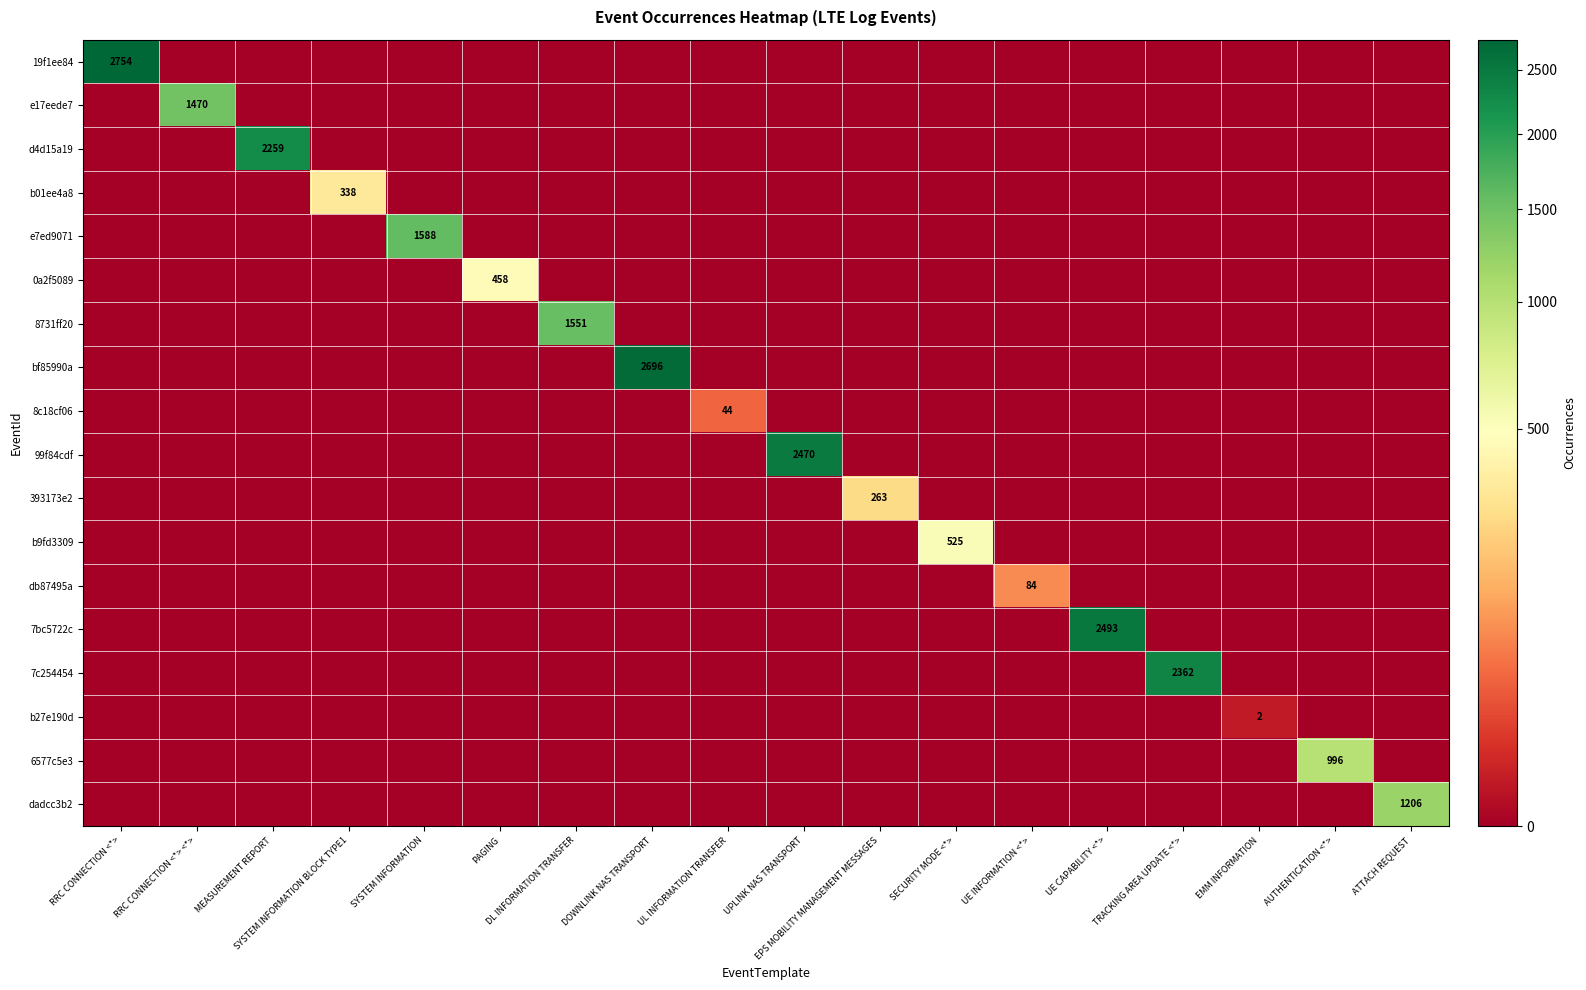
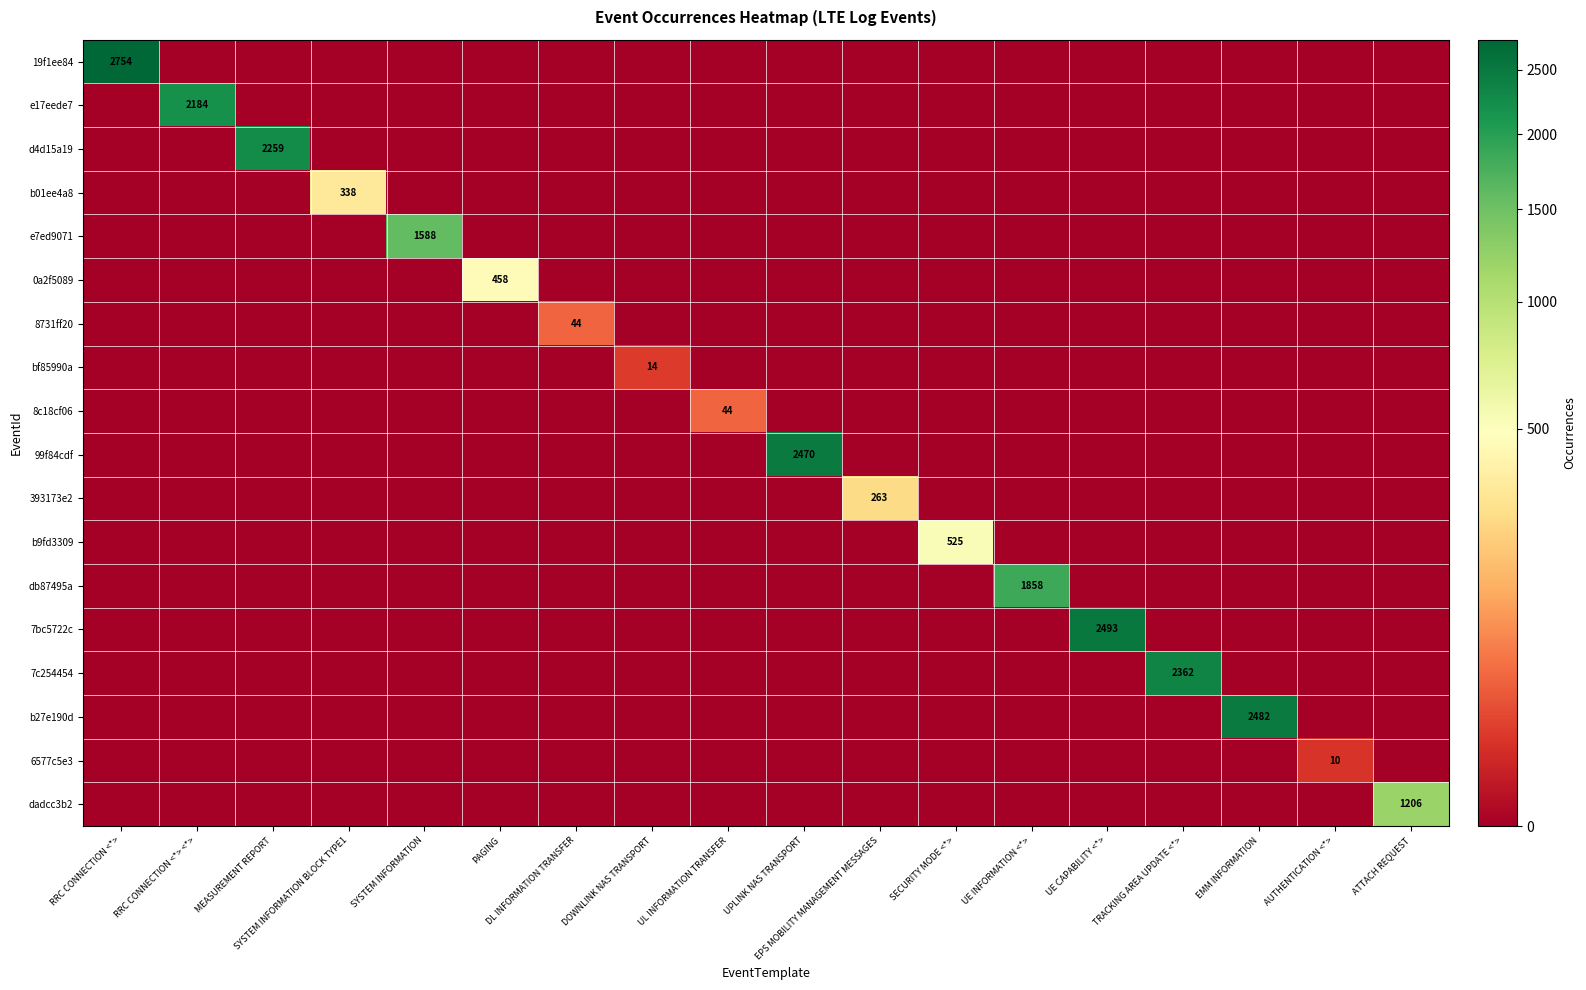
  {
    "19f1ee84": {
      "RRC CONNECTION <*>": 2754
    },
    "e17eede7": {
-     "RRC CONNECTION <*> <*>": 1470
+     "RRC CONNECTION <*> <*>": 2184
    },
    "d4d15a19": {
      "MEASUREMENT REPORT": 2259
    },
    "b01ee4a8": {
      "SYSTEM INFORMATION BLOCK TYPE1": 338
    },
    "e7ed9071": {
      "SYSTEM INFORMATION": 1588
    },
    "0a2f5089": {
      "PAGING": 458
    },
    "8731ff20": {
-     "DL INFORMATION TRANSFER": 1551
+     "DL INFORMATION TRANSFER": 44
    },
    "bf85990a": {
-     "DOWNLINK NAS TRANSPORT": 2696
+     "DOWNLINK NAS TRANSPORT": 14
    },
    "8c18cf06": {
      "UL INFORMATION TRANSFER": 44
    },
    "99f84cdf": {
      "UPLINK NAS TRANSPORT": 2470
    },
    "393173e2": {
      "EPS MOBILITY MANAGEMENT MESSAGES": 263
    },
    "b9fd3309": {
      "SECURITY MODE <*>": 525
    },
    "db87495a": {
-     "UE INFORMATION <*>": 84
+     "UE INFORMATION <*>": 1858
    },
    "7bc5722c": {
      "UE CAPABILITY <*>": 2493
    },
    "7c254454": {
      "TRACKING AREA UPDATE <*>": 2362
    },
    "b27e190d": {
-     "EMM INFORMATION": 2
+     "EMM INFORMATION": 2482
    },
    "6577c5e3": {
-     "AUTHENTICATION <*>": 996
+     "AUTHENTICATION <*>": 10
    },
    "dadcc3b2": {
      "ATTACH REQUEST": 1206
    }
  }
